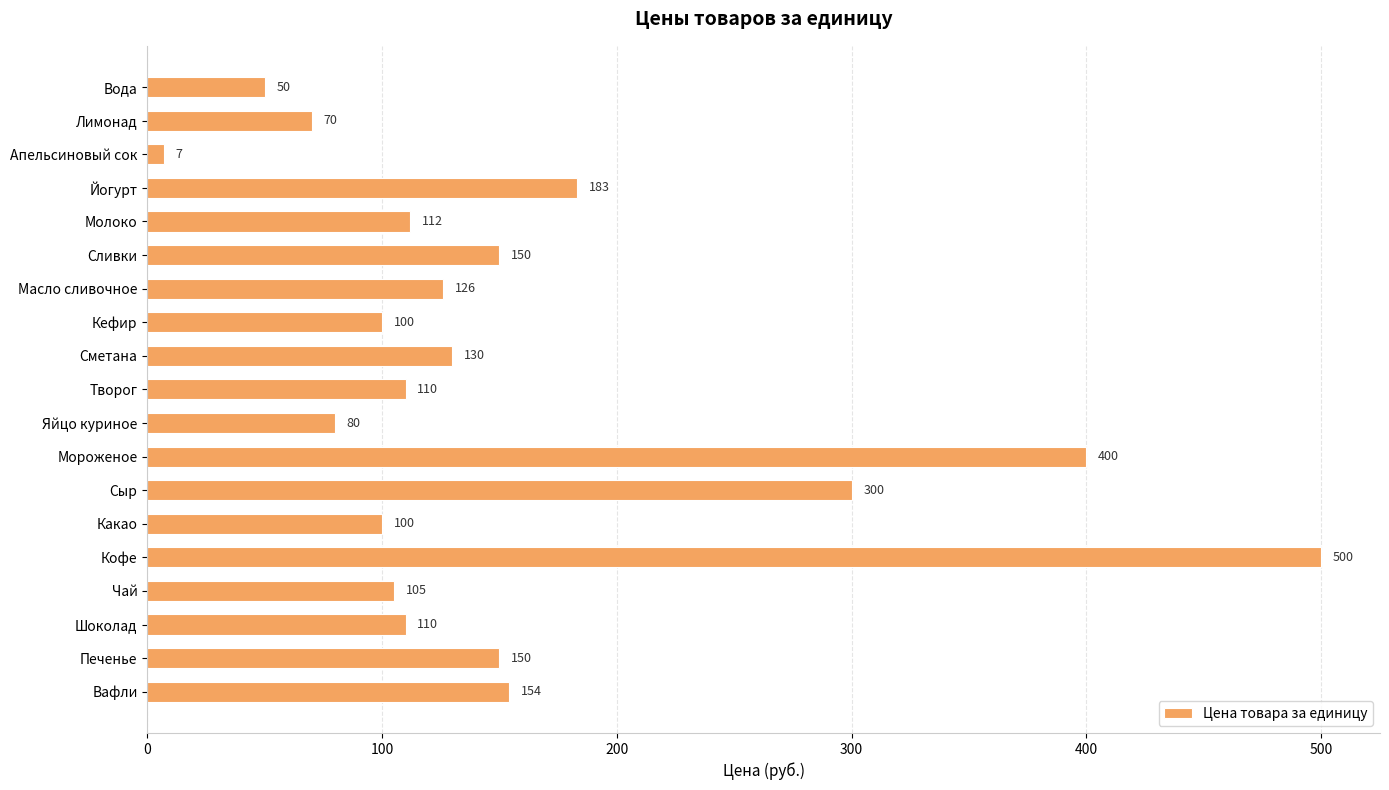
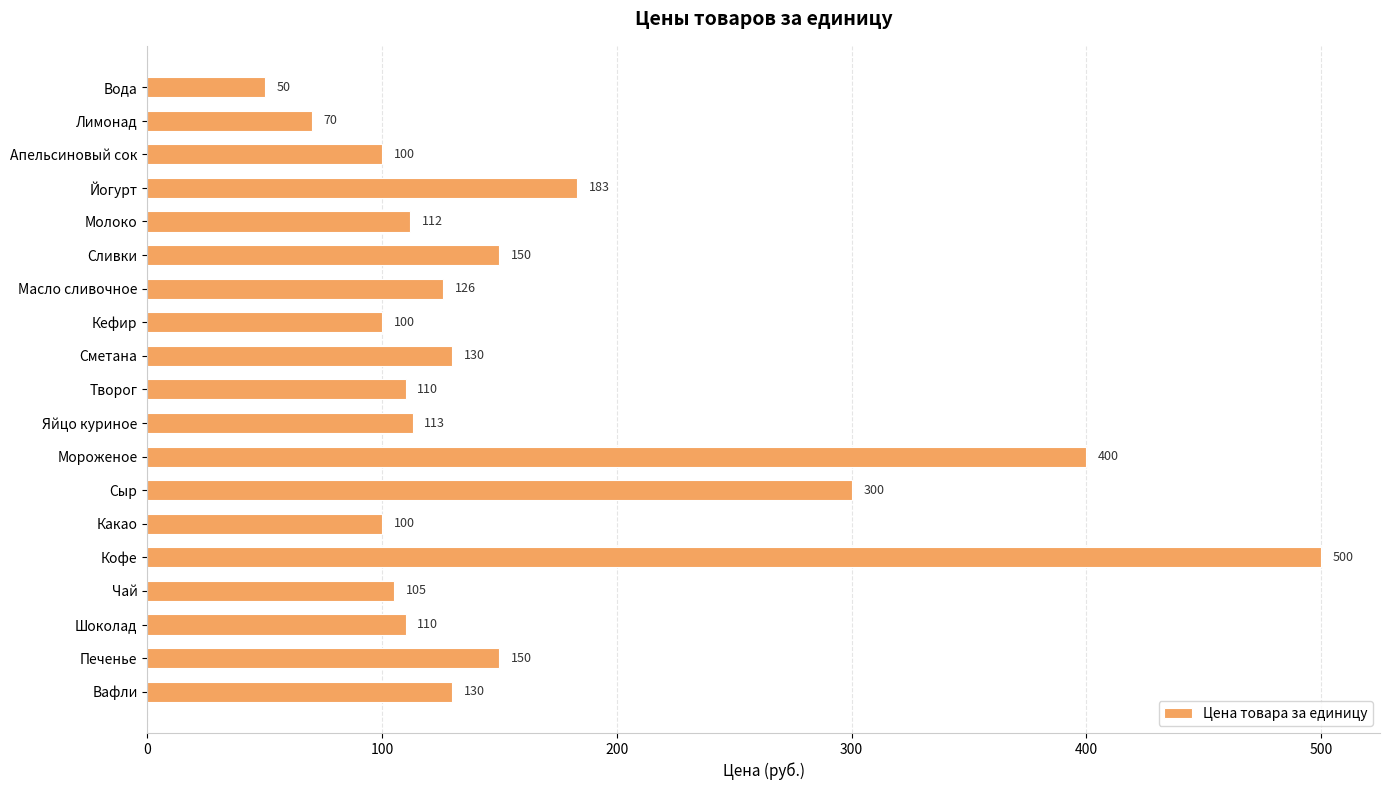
  {
    "Вода": 50,
    "Лимонад": 70,
-   "Апельсиновый сок": 7,
+   "Апельсиновый сок": 100,
    "Йогурт": 183,
    "Молоко": 112,
    "Сливки": 150,
    "Масло сливочное": 126,
    "Кефир": 100,
    "Сметана": 130,
    "Творог": 110,
-   "Яйцо куриное": 80,
+   "Яйцо куриное": 113,
    "Мороженое": 400,
    "Сыр": 300,
    "Какао": 100,
    "Кофе": 500,
    "Чай": 105,
    "Шоколад": 110,
    "Печенье": 150,
-   "Вафли": 154
+   "Вафли": 130
  }
